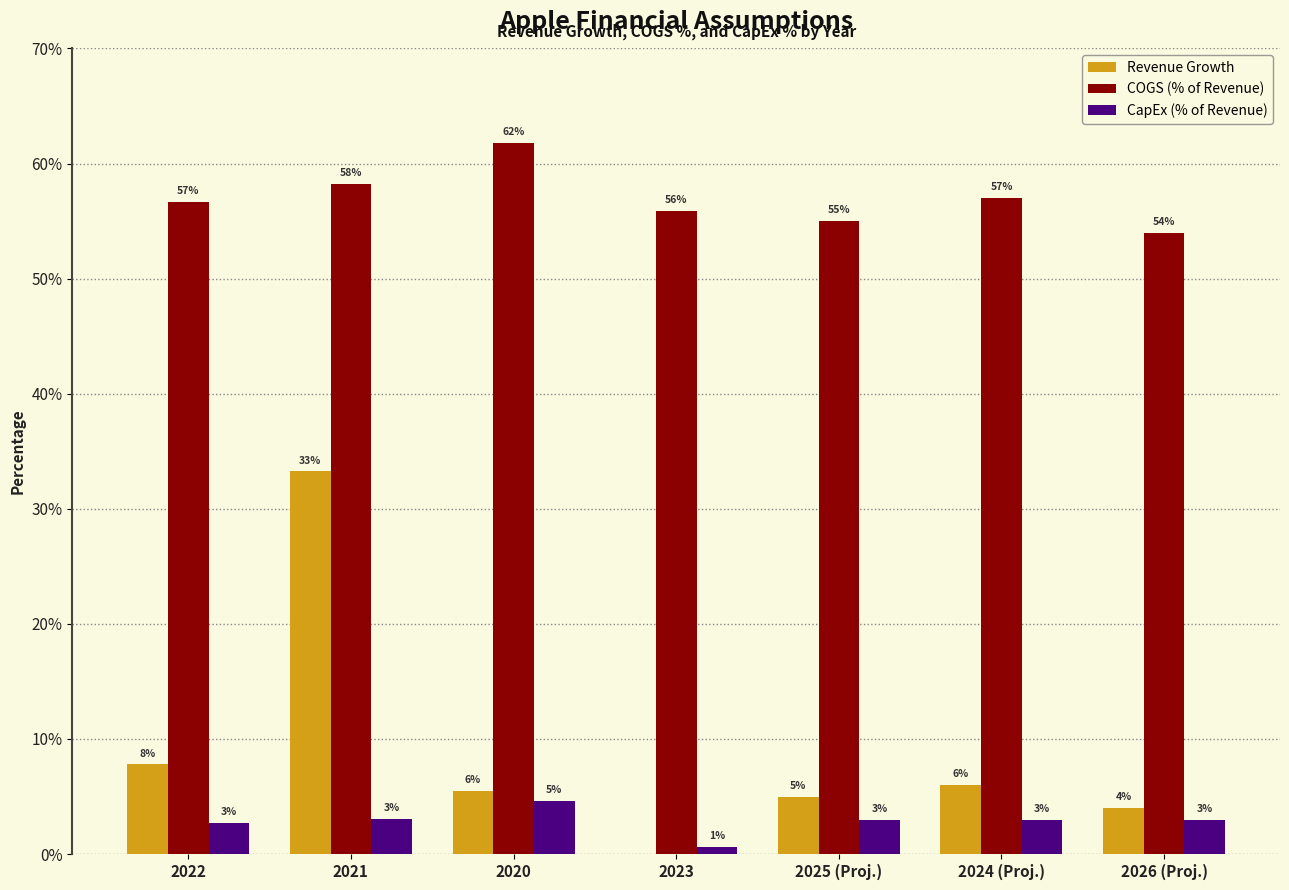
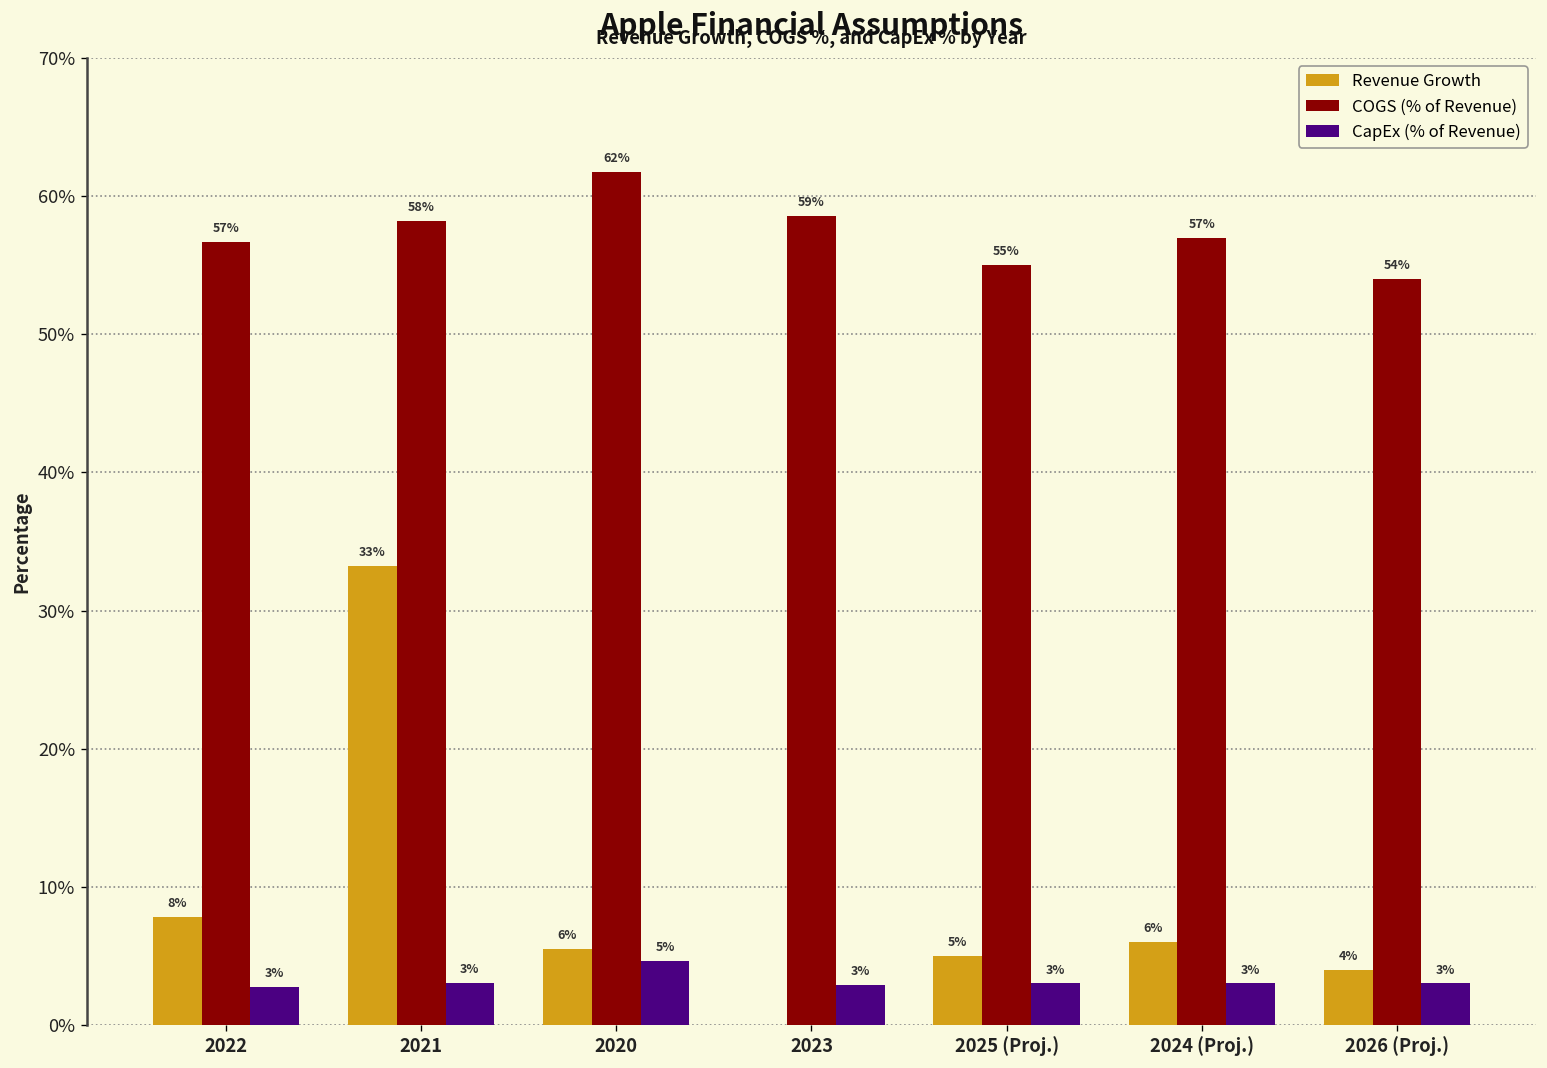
  {
    "Revenue Growth": {
      "2022": "8%",
      "2021": "33%",
      "2020": "6%",
      "2025 (Proj.)": "5%",
      "2024 (Proj.)": "6%",
      "2026 (Proj.)": "4%"
    },
    "COGS (% of Revenue)": {
      "2022": "57%",
      "2021": "58%",
      "2020": "62%",
-     "2023": "56%",
+     "2023": "59%",
      "2025 (Proj.)": "55%",
      "2024 (Proj.)": "57%",
      "2026 (Proj.)": "54%"
    },
    "CapEx (% of Revenue)": {
      "2022": "3%",
      "2021": "3%",
      "2020": "5%",
-     "2023": "1%",
+     "2023": "3%",
      "2025 (Proj.)": "3%",
      "2024 (Proj.)": "3%",
      "2026 (Proj.)": "3%"
    }
  }
